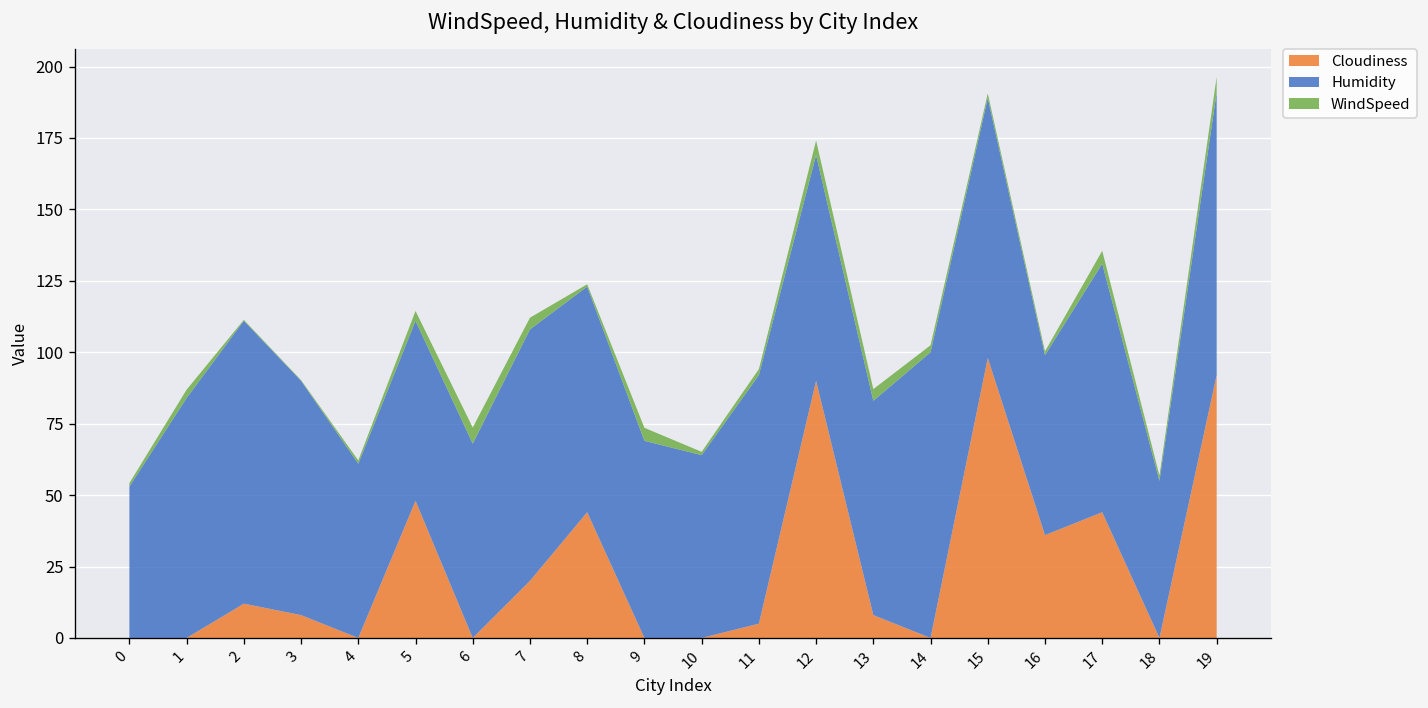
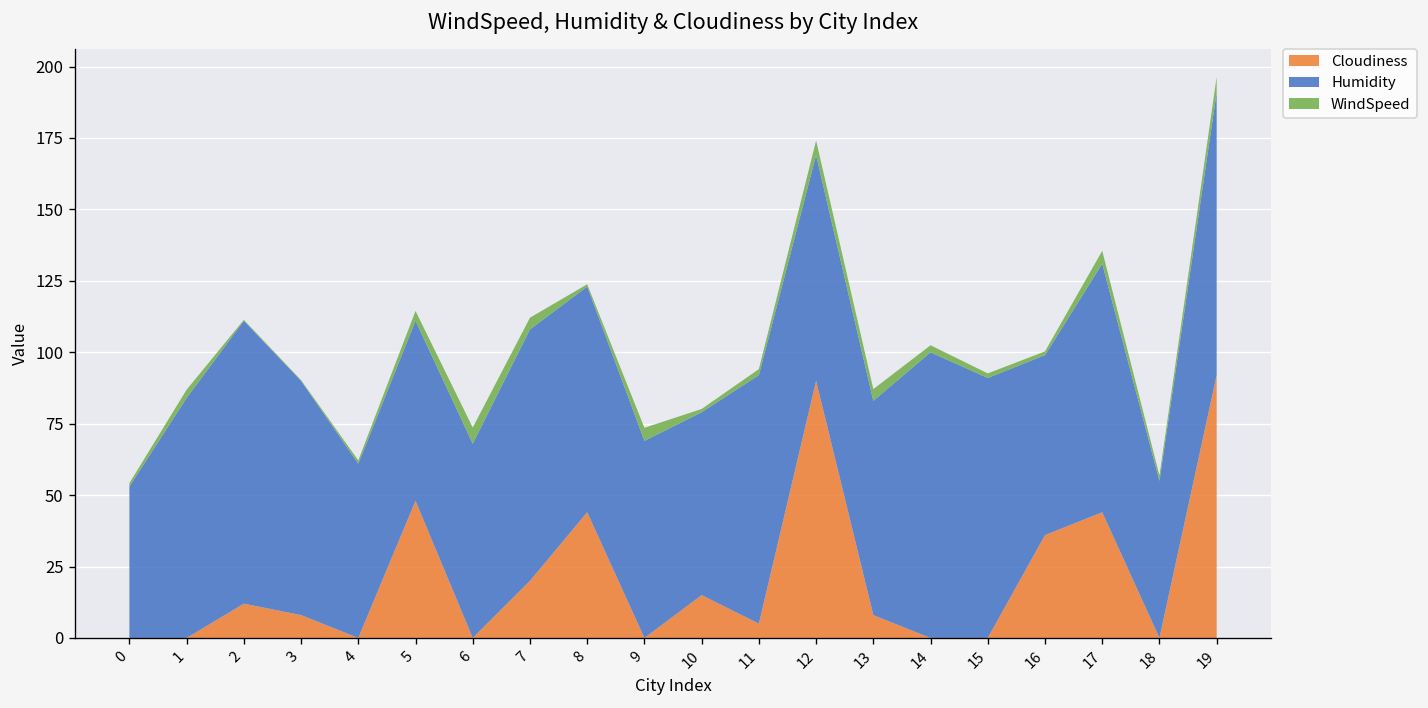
  {
    "Cloudiness": {
      "0": 0,
      "1": 0,
      "2": 12,
      "3": 8,
      "4": 0,
      "5": 48,
      "6": 0,
      "7": 20,
      "8": 44,
      "9": 0,
-     "10": 0,
+     "10": 15,
      "11": 5,
      "12": 90,
      "13": 8,
      "14": 0,
-     "15": 98,
+     "15": 0,
      "16": 36,
      "17": 44,
      "18": 0,
      "19": 92
    },
    "Humidity": {
      "0": 53,
      "1": 84,
      "4": 61,
      "5": 63,
      "6": 68,
      "7": 88,
      "9": 69,
      "10": 64,
      "11": 87,
      "12": 79,
      "13": 75,
      "14": 100,
      "15": 91,
      "16": 63,
      "17": 87,
      "18": 55,
      "19": 99
    },
    "WindSpeed": {
      "0": 1,
      "1": 3,
      "4": 1,
      "5": 3,
      "6": 6,
      "7": 4,
      "9": 5,
      "10": 1,
      "11": 2,
      "12": 5,
      "13": 4,
      "14": 2,
      "15": 2,
      "16": 1,
      "17": 5,
      "18": 2,
      "19": 5
    }
  }
